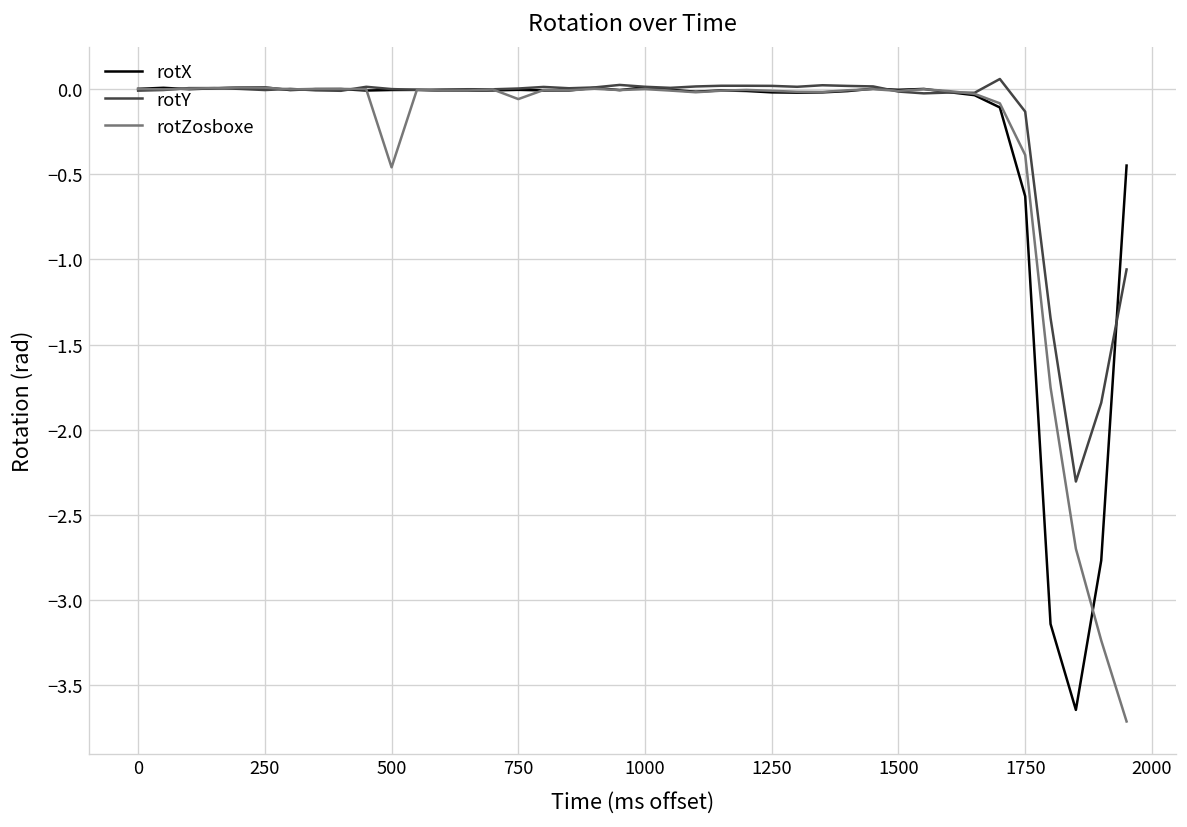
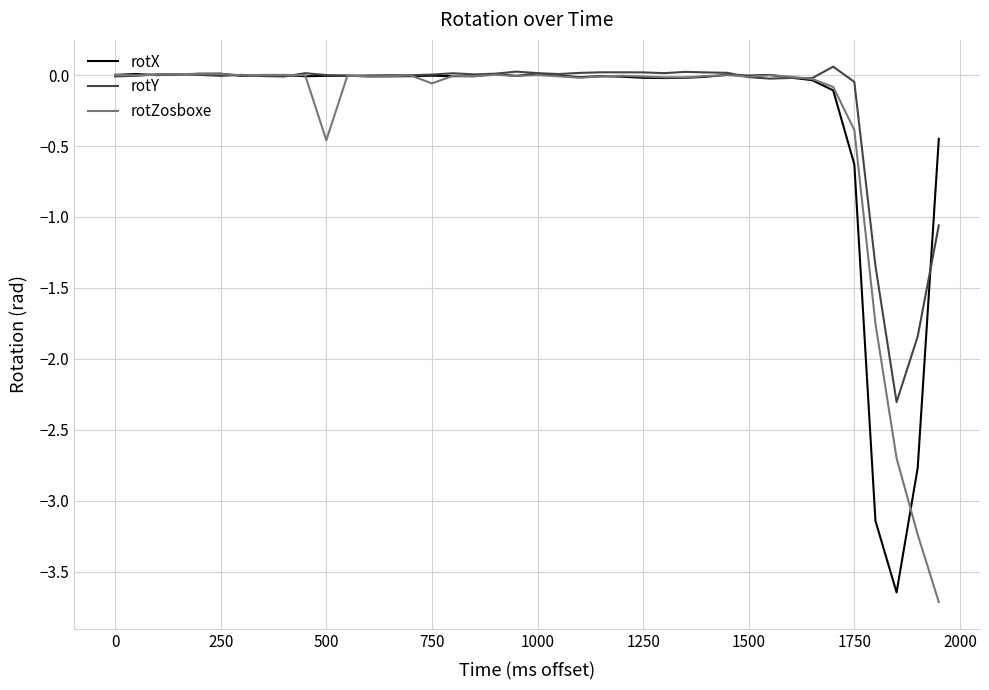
  {
    "rotX": {
      "1750": -0.63
    },
    "rotY": {
      "1250": 0.02,
-     "1750": -0.13
+     "1750": -0.05
    },
    "rotZosboxe": {
      "500": -0.46,
      "750": -0.06,
      "1750": -0.39
    }
  }
